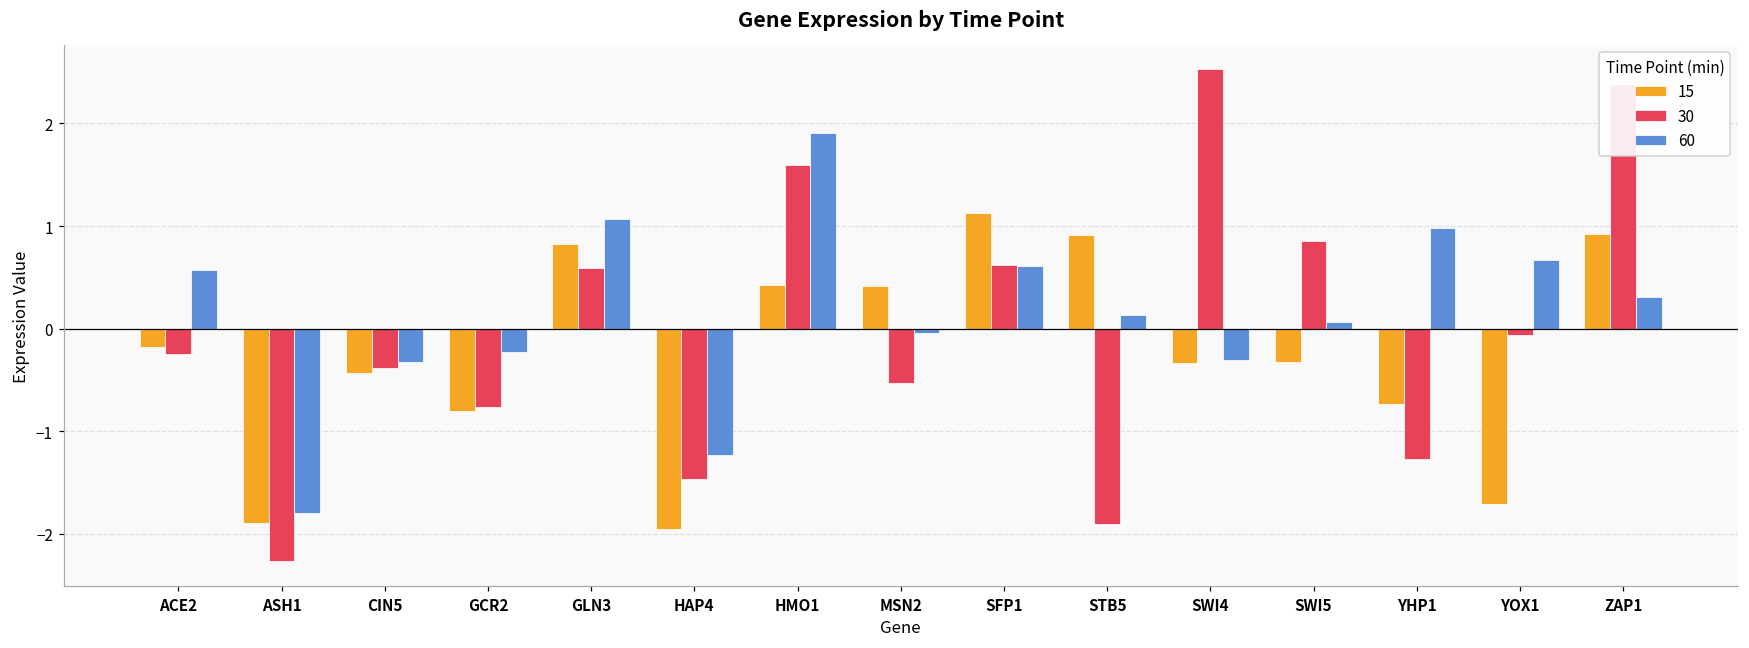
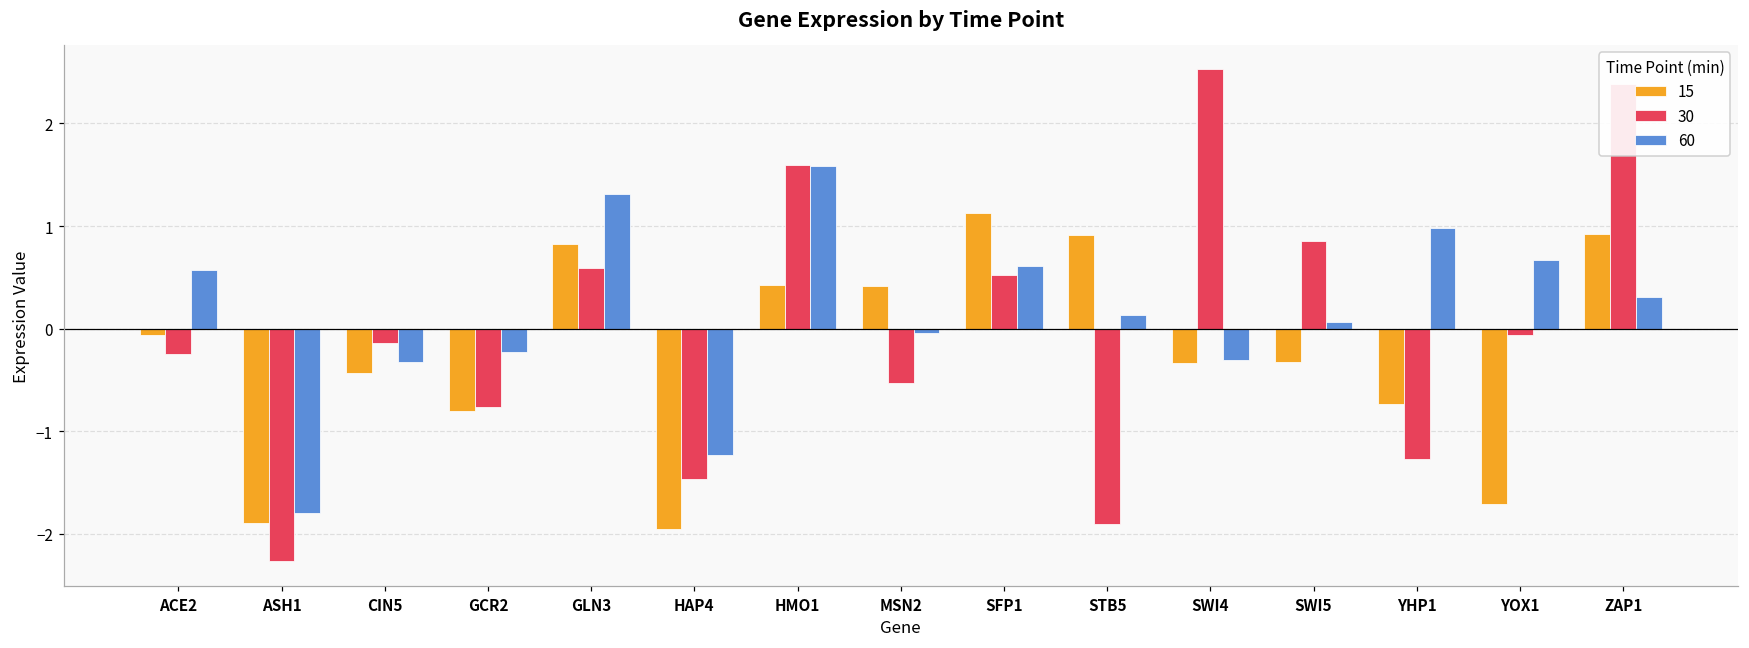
  {
    "15": {
-     "ACE2": -0.2,
+     "ACE2": -0.1,
      "ASH1": -1.9,
      "CIN5": -0.4,
      "GCR2": -0.8,
      "GLN3": 0.8,
      "HAP4": -2.0,
      "HMO1": 0.4,
      "MSN2": 0.4,
      "SFP1": 1.1,
      "STB5": 0.9,
      "SWI4": -0.3,
      "SWI5": -0.3,
      "YHP1": -0.7,
      "YOX1": -1.7,
      "ZAP1": 0.9
    },
    "30": {
      "ACE2": -0.2,
      "ASH1": -2.3,
-     "CIN5": -0.4,
+     "CIN5": -0.1,
      "GCR2": -0.8,
      "GLN3": 0.6,
      "HAP4": -1.5,
      "HMO1": 1.6,
      "MSN2": -0.5,
-     "SFP1": 0.6,
+     "SFP1": 0.5,
      "STB5": -1.9,
      "SWI4": 2.5,
      "SWI5": 0.9,
      "YHP1": -1.3,
      "YOX1": -0.1
    },
    "60": {
      "ACE2": 0.6,
      "ASH1": -1.8,
      "CIN5": -0.3,
      "GCR2": -0.2,
-     "GLN3": 1.1,
+     "GLN3": 1.3,
      "HAP4": -1.2,
-     "HMO1": 1.9,
+     "HMO1": 1.6,
      "MSN2": 0.0,
      "SFP1": 0.6,
      "STB5": 0.1,
      "SWI4": -0.3,
      "SWI5": 0.1,
      "YHP1": 1.0,
      "YOX1": 0.7,
      "ZAP1": 0.3
    }
  }
